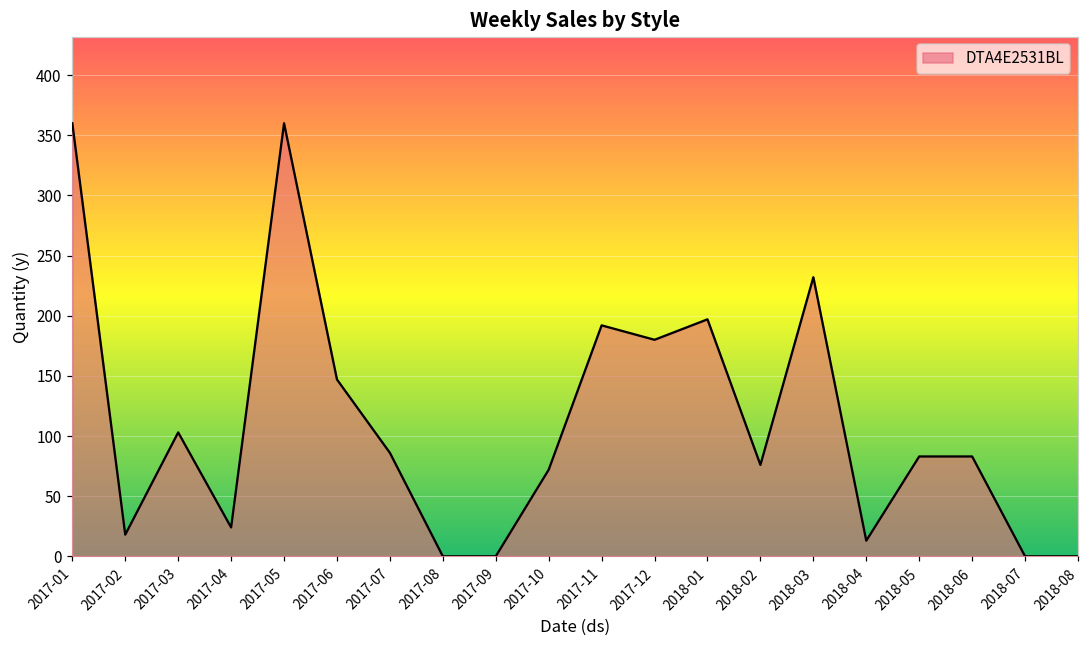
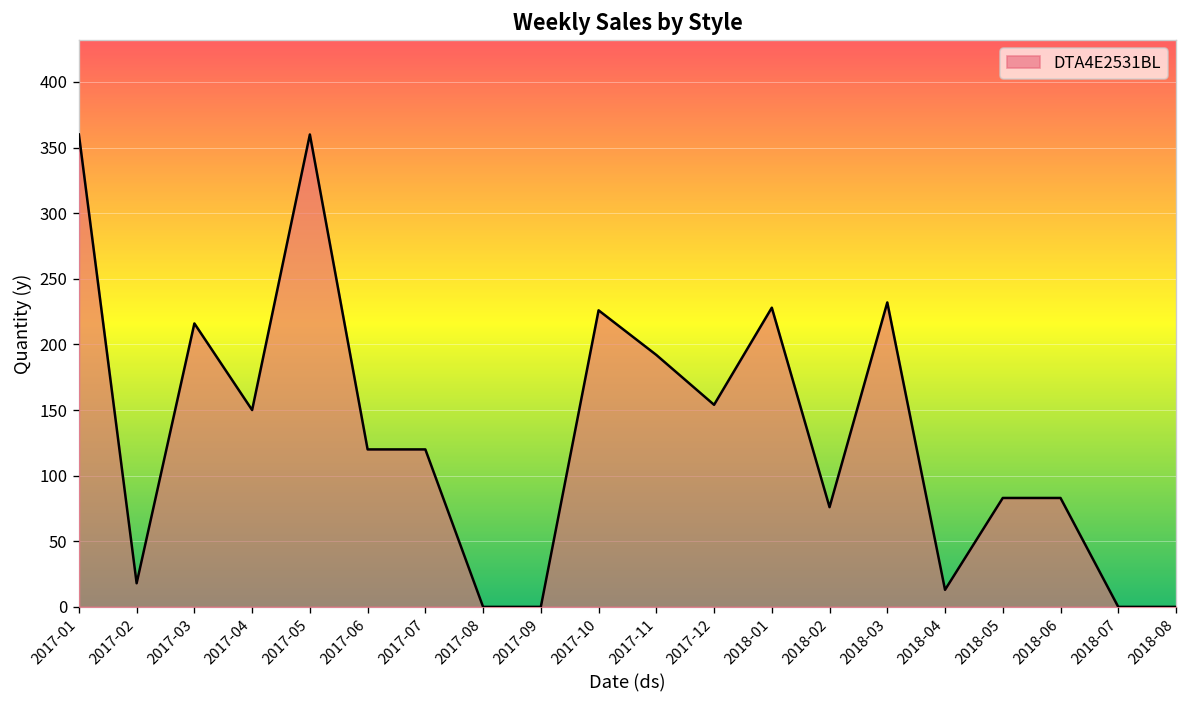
  {
    "2017-01": 360,
    "2017-02": 18,
-   "2017-03": 103,
-   "2017-04": 24,
+   "2017-03": 216,
+   "2017-04": 150,
    "2017-05": 360,
-   "2017-06": 147,
-   "2017-07": 86,
+   "2017-06": 120,
+   "2017-07": 120,
    "2017-08": 0,
    "2017-09": 0,
-   "2017-10": 72,
+   "2017-10": 226,
    "2017-11": 192,
-   "2017-12": 180,
-   "2018-01": 197,
+   "2017-12": 154,
+   "2018-01": 228,
    "2018-02": 76,
    "2018-03": 232,
    "2018-04": 13,
    "2018-05": 83,
    "2018-06": 83,
    "2018-07": 0,
    "2018-08": 0
  }
